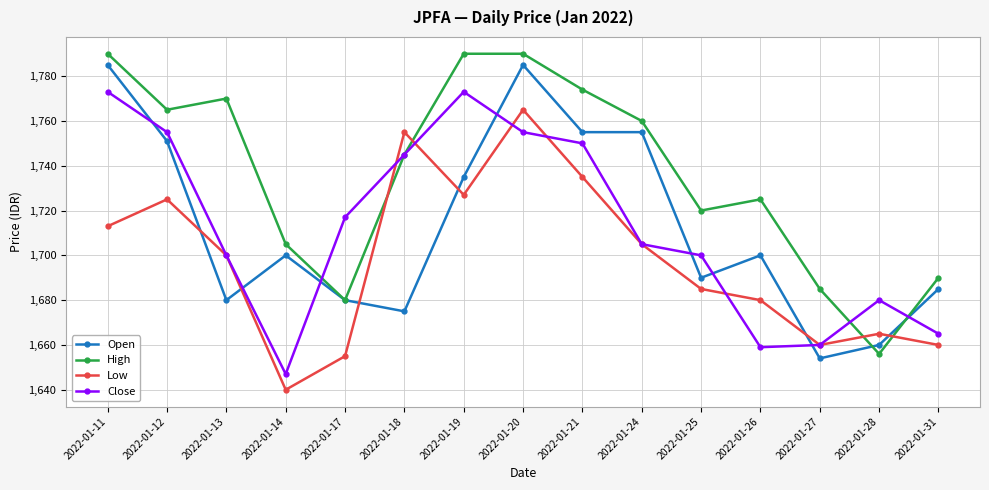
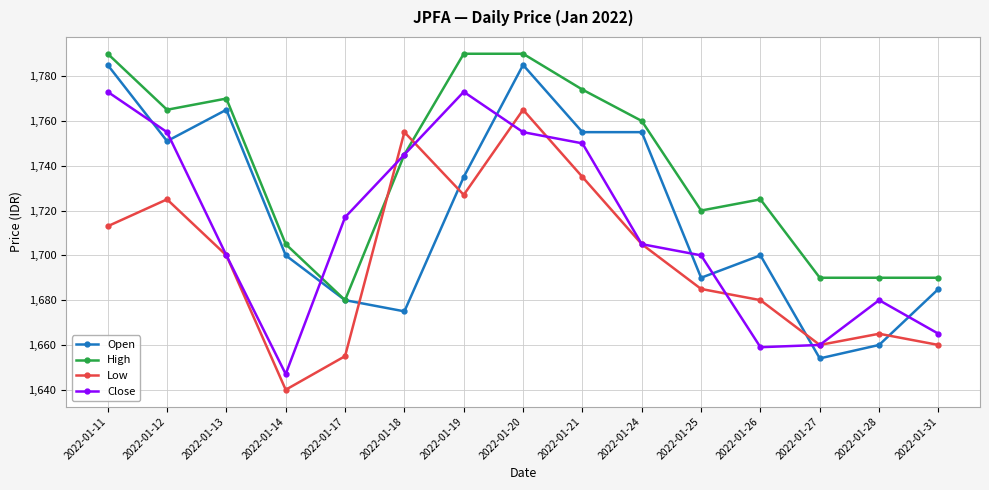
  {
    "Open": {
      "2022-01-11": "1,785",
      "2022-01-12": "1,751",
-     "2022-01-13": "1,680",
+     "2022-01-13": "1,765",
      "2022-01-14": "1,700",
      "2022-01-18": "1,675",
      "2022-01-19": "1,735",
      "2022-01-20": "1,785",
      "2022-01-21": "1,755",
      "2022-01-24": "1,755",
      "2022-01-25": "1,690",
      "2022-01-26": "1,700",
      "2022-01-27": "1,654",
      "2022-01-28": "1,660",
      "2022-01-31": "1,685"
    },
    "High": {
      "2022-01-11": "1,790",
      "2022-01-12": "1,765",
      "2022-01-13": "1,770",
      "2022-01-14": "1,705",
      "2022-01-19": "1,790",
      "2022-01-20": "1,790",
      "2022-01-21": "1,774",
      "2022-01-24": "1,760",
      "2022-01-25": "1,720",
      "2022-01-26": "1,725",
-     "2022-01-27": "1,685",
-     "2022-01-28": "1,656",
+     "2022-01-27": "1,690",
+     "2022-01-28": "1,690",
      "2022-01-31": "1,690"
    },
    "Low": {
      "2022-01-11": "1,713",
      "2022-01-12": "1,725",
      "2022-01-14": "1,640",
      "2022-01-17": "1,655",
      "2022-01-18": "1,755",
      "2022-01-19": "1,727",
      "2022-01-20": "1,765",
      "2022-01-21": "1,735",
      "2022-01-25": "1,685",
      "2022-01-26": "1,680",
      "2022-01-28": "1,665",
      "2022-01-31": "1,660"
    },
    "Close": {
      "2022-01-11": "1,773",
      "2022-01-12": "1,755",
      "2022-01-14": "1,647",
      "2022-01-17": "1,717",
      "2022-01-19": "1,773",
      "2022-01-20": "1,755",
      "2022-01-21": "1,750",
      "2022-01-25": "1,700",
      "2022-01-26": "1,659",
      "2022-01-28": "1,680",
      "2022-01-31": "1,665"
    }
  }
